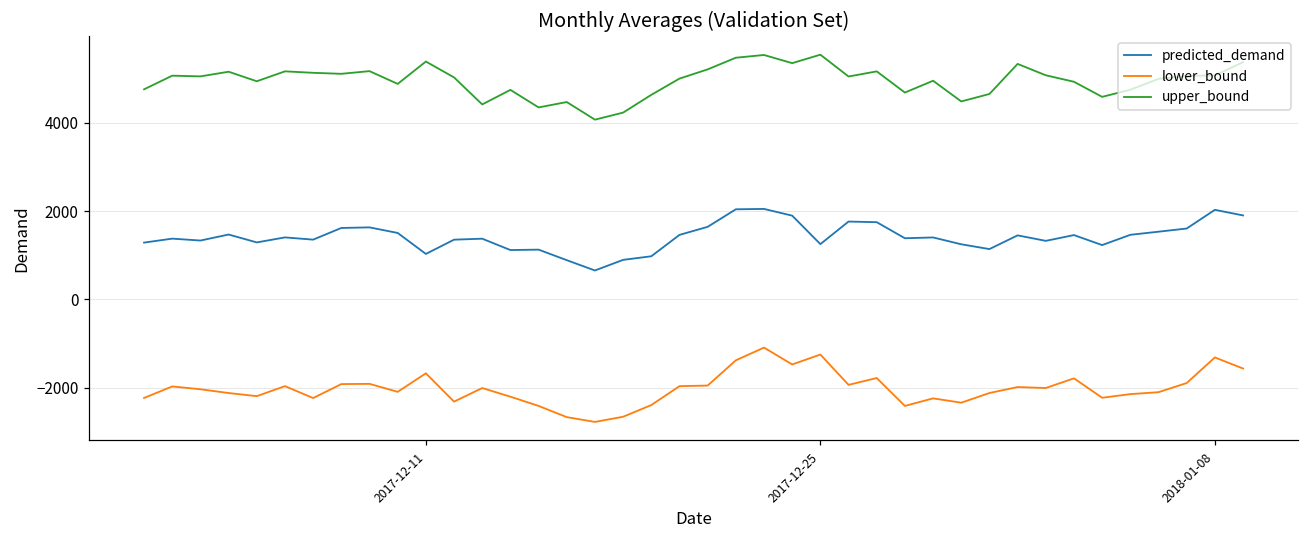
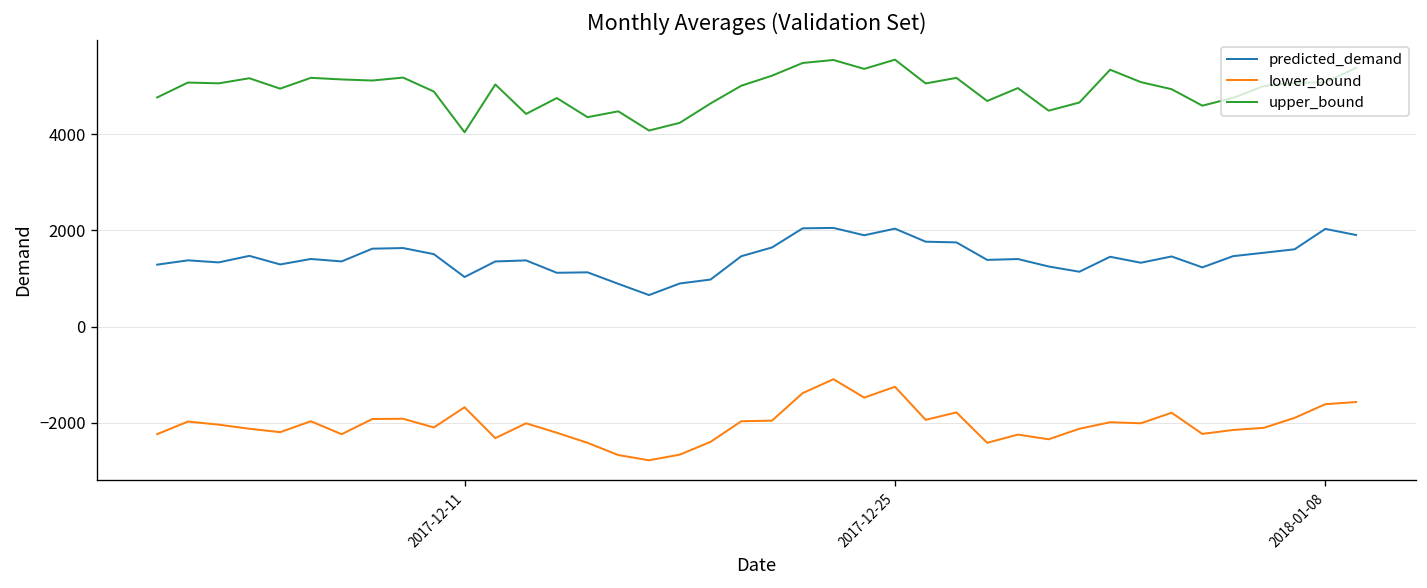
  {
    "predicted_demand": {
      "2017-12-11": 1000,
-     "2017-12-25": 1300,
+     "2017-12-25": 2000,
      "2018-01-08": 2000
    },
    "lower_bound": {
      "2017-12-11": -1700,
      "2017-12-25": -1200,
-     "2018-01-08": -1300
+     "2018-01-08": -1600
    },
    "upper_bound": {
-     "2017-12-11": 5400,
+     "2017-12-11": 4000,
      "2017-12-25": 5500
    }
  }
